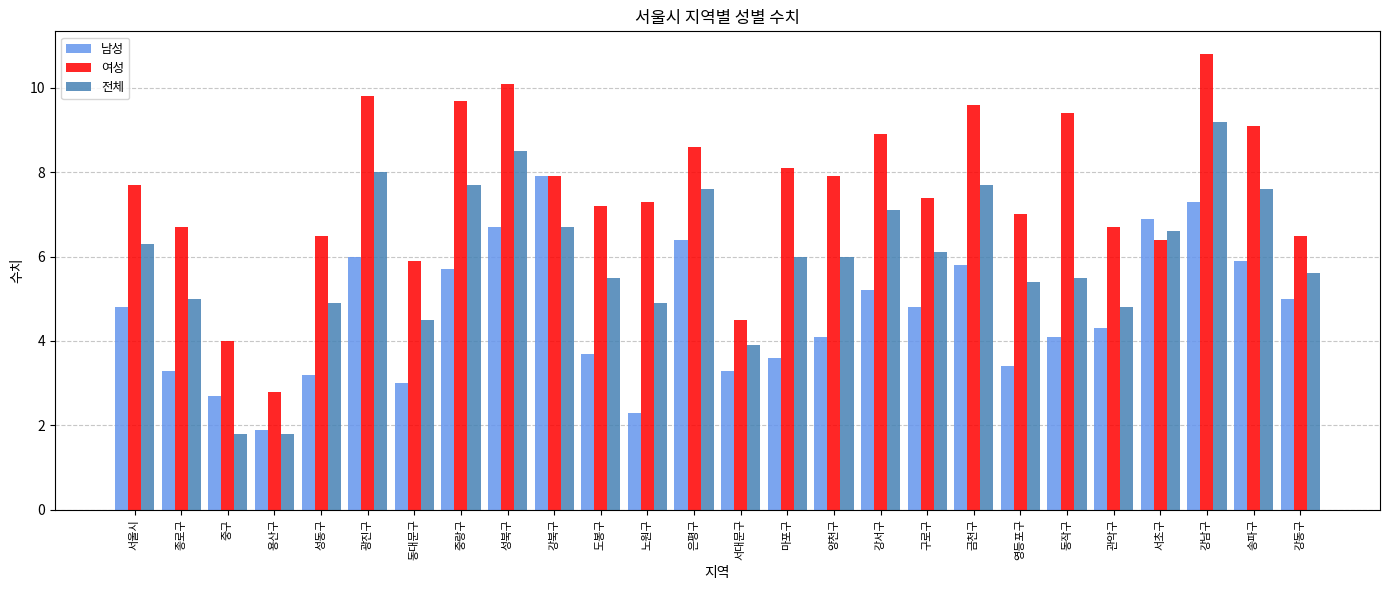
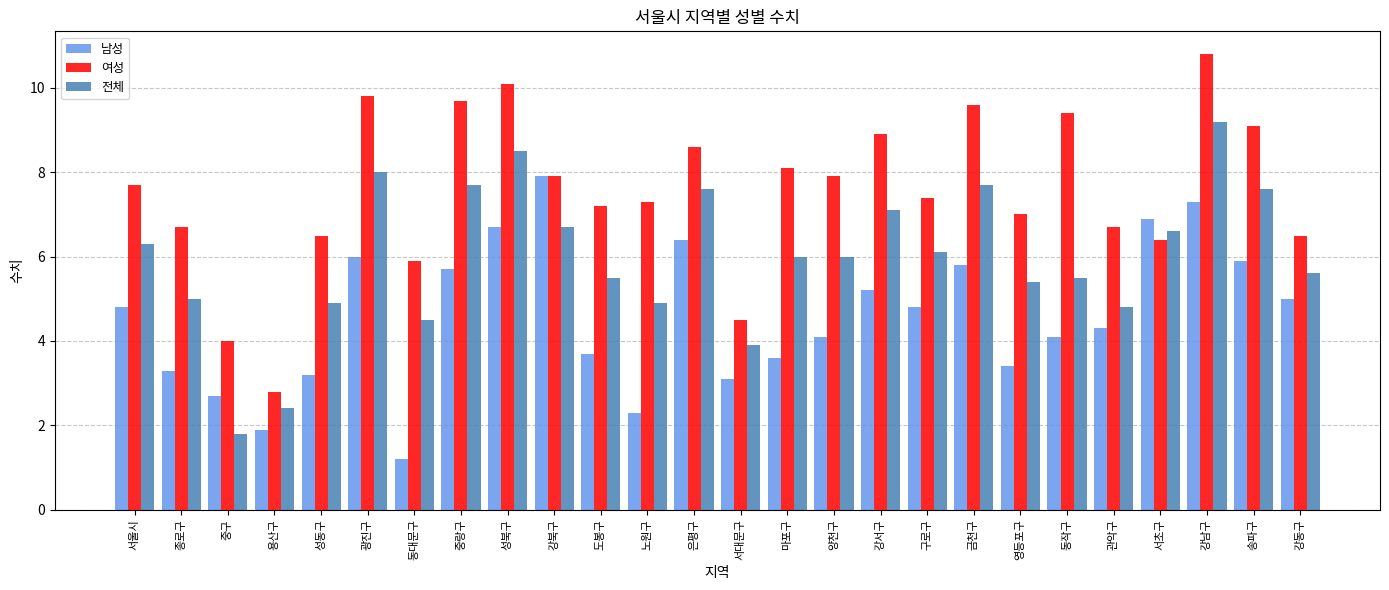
  {
    "남성": {
      "서울시": 4.8,
      "종로구": 3.3,
      "중구": 2.7,
      "용산구": 1.9,
      "성동구": 3.2,
      "광진구": 6.0,
-     "동대문구": 3.0,
+     "동대문구": 1.2,
      "중랑구": 5.7,
      "성북구": 6.7,
      "강북구": 7.9,
      "도봉구": 3.7,
      "노원구": 2.3,
      "은평구": 6.4,
-     "서대문구": 3.3,
+     "서대문구": 3.1,
      "마포구": 3.6,
      "양천구": 4.1,
      "강서구": 5.2,
      "구로구": 4.8,
      "금천구": 5.8,
      "영등포구": 3.4,
      "동작구": 4.1,
      "관악구": 4.3,
      "서초구": 6.9,
      "강남구": 7.3,
      "송파구": 5.9,
      "강동구": 5.0
    },
    "여성": {
      "서울시": 7.7,
      "종로구": 6.7,
      "중구": 4.0,
      "용산구": 2.8,
      "성동구": 6.5,
      "광진구": 9.8,
      "동대문구": 5.9,
      "중랑구": 9.7,
      "성북구": 10.1,
      "강북구": 7.9,
      "도봉구": 7.2,
      "노원구": 7.3,
      "은평구": 8.6,
      "서대문구": 4.5,
      "마포구": 8.1,
      "양천구": 7.9,
      "강서구": 8.9,
      "구로구": 7.4,
      "금천구": 9.6,
      "영등포구": 7.0,
      "동작구": 9.4,
      "관악구": 6.7,
      "서초구": 6.4,
      "강남구": 10.8,
      "송파구": 9.1,
      "강동구": 6.5
    },
    "전체": {
      "서울시": 6.3,
      "종로구": 5.0,
      "중구": 1.8,
-     "용산구": 1.8,
+     "용산구": 2.4,
      "성동구": 4.9,
      "광진구": 8.0,
      "동대문구": 4.5,
      "중랑구": 7.7,
      "성북구": 8.5,
      "강북구": 6.7,
      "도봉구": 5.5,
      "노원구": 4.9,
      "은평구": 7.6,
      "서대문구": 3.9,
      "마포구": 6.0,
      "양천구": 6.0,
      "강서구": 7.1,
      "구로구": 6.1,
      "금천구": 7.7,
      "영등포구": 5.4,
      "동작구": 5.5,
      "관악구": 4.8,
      "서초구": 6.6,
      "강남구": 9.2,
      "송파구": 7.6,
      "강동구": 5.6
    }
  }
